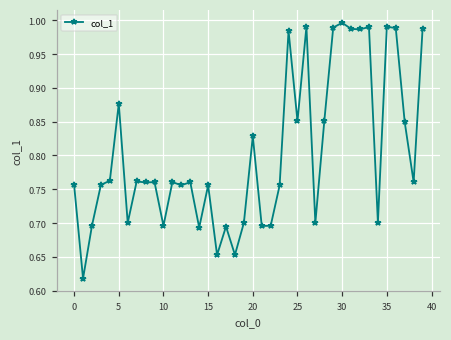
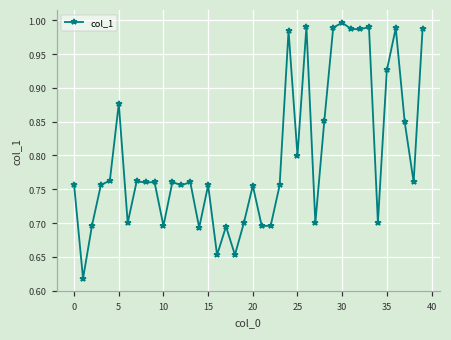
  {
    "0": 0.76,
    "5": 0.88,
    "10": 0.70,
    "15": 0.76,
-   "20": 0.83,
-   "25": 0.85,
+   "20": 0.76,
+   "25": 0.80,
    "30": 1.00,
-   "35": 0.99
+   "35": 0.93
  }
